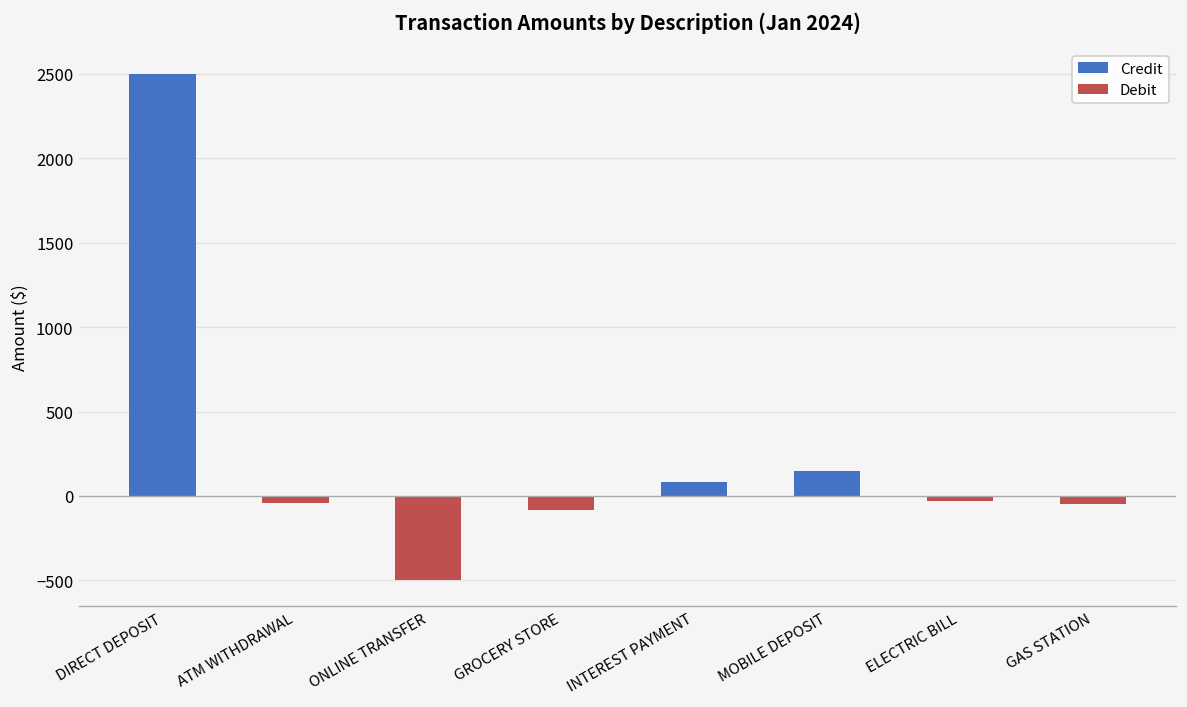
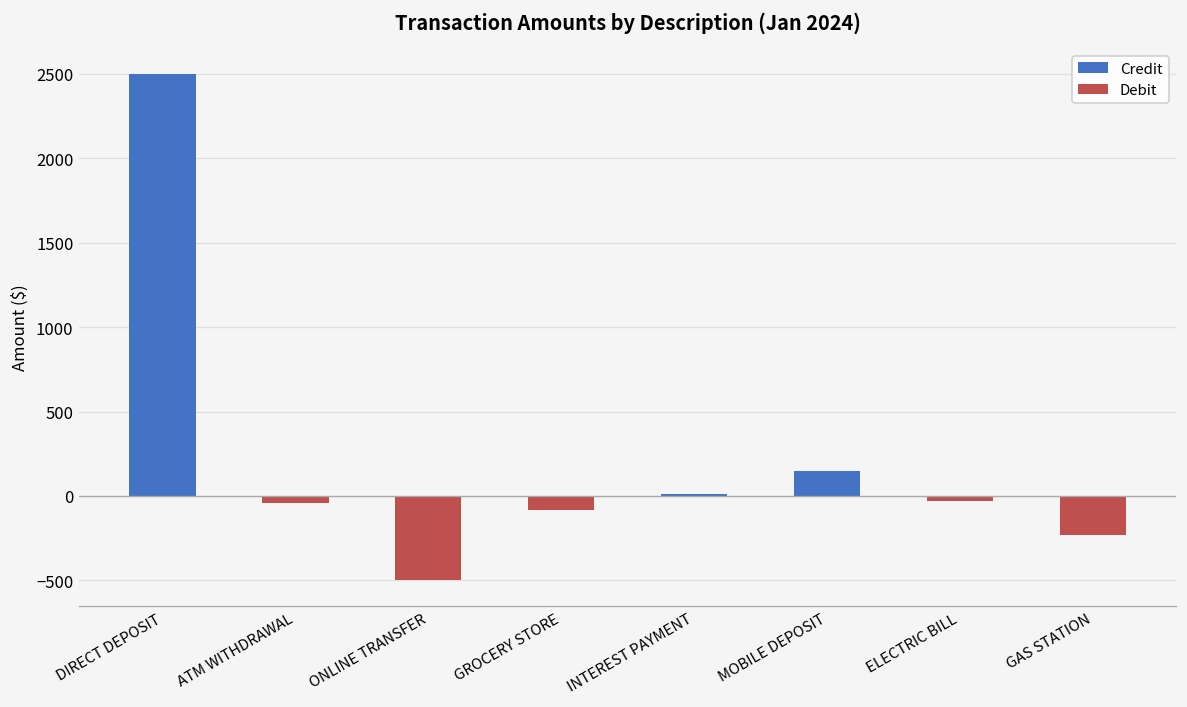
  {
    "DIRECT DEPOSIT": 2500,
    "ATM WITHDRAWAL": -40,
    "ONLINE TRANSFER": -500,
    "GROCERY STORE": -90,
-   "INTEREST PAYMENT": 80,
+   "INTEREST PAYMENT": 10,
    "MOBILE DEPOSIT": 150,
    "ELECTRIC BILL": -30,
-   "GAS STATION": -50
+   "GAS STATION": -230
  }
